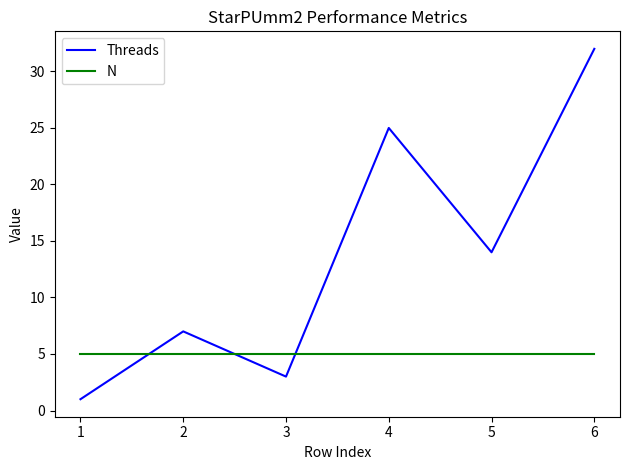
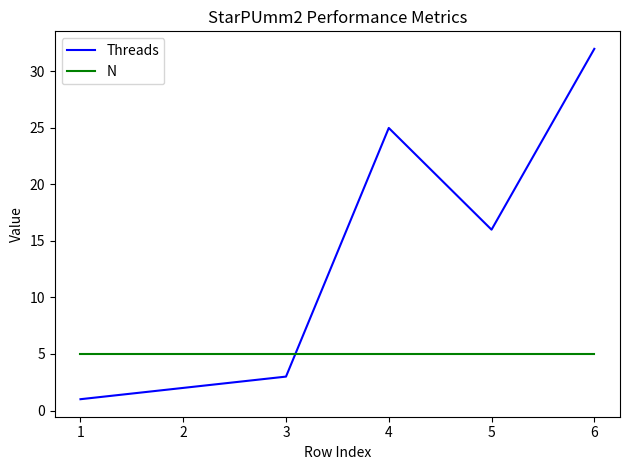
  {
    "Threads": {
      "1": 1,
-     "2": 7,
+     "2": 2,
      "3": 3,
      "4": 25,
-     "5": 14,
+     "5": 16,
      "6": 32
    },
    "N": {
      "1": 5,
      "2": 5,
      "3": 5,
      "4": 5,
      "5": 5,
      "6": 5
    }
  }
